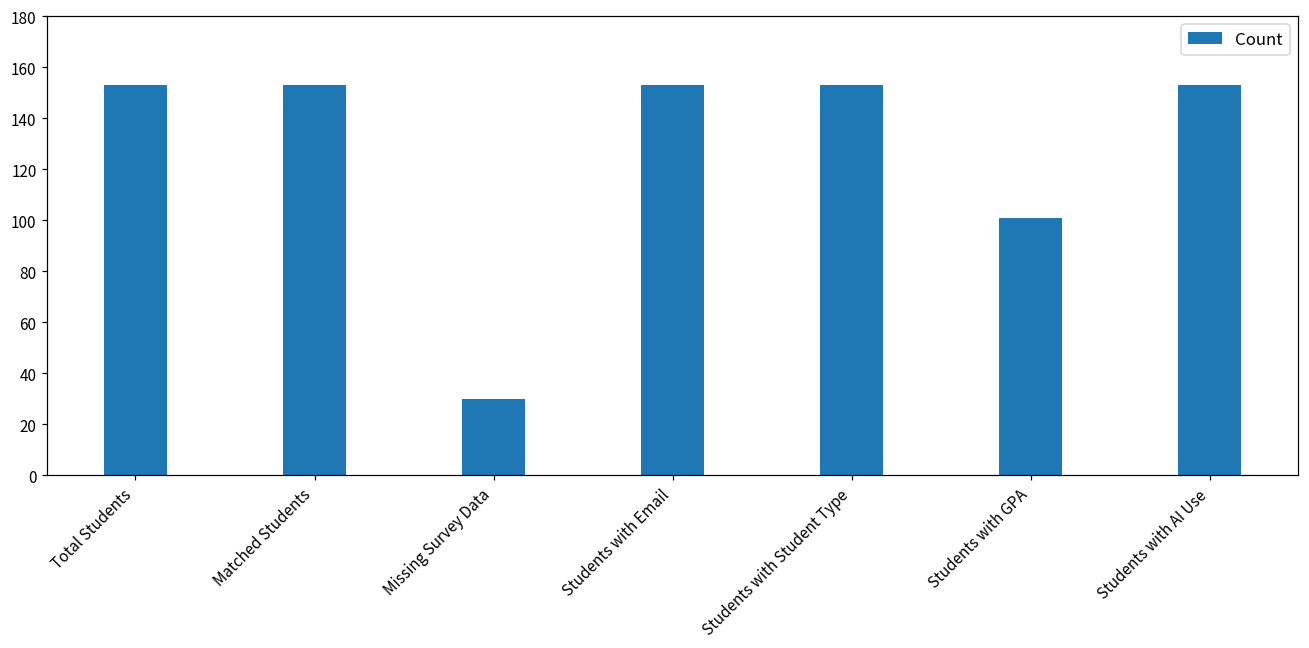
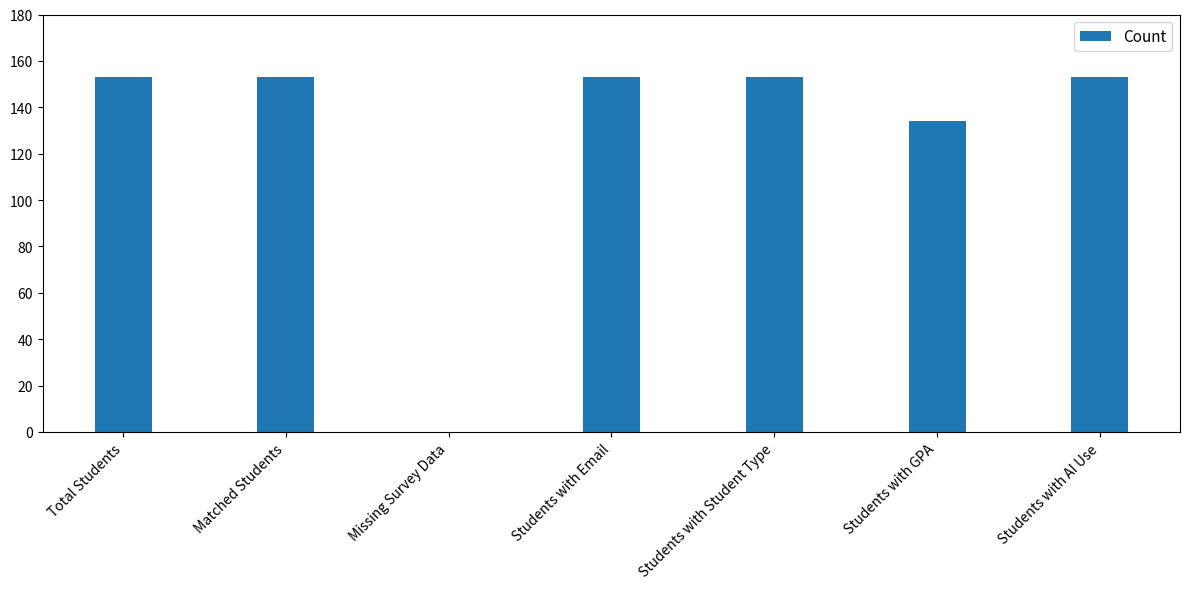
  {
    "Total Students": 153,
    "Matched Students": 153,
-   "Missing Survey Data": 30,
+   "Missing Survey Data": 0,
    "Students with Email": 153,
    "Students with Student Type": 153,
-   "Students with GPA": 101,
+   "Students with GPA": 134,
    "Students with AI Use": 153
  }
